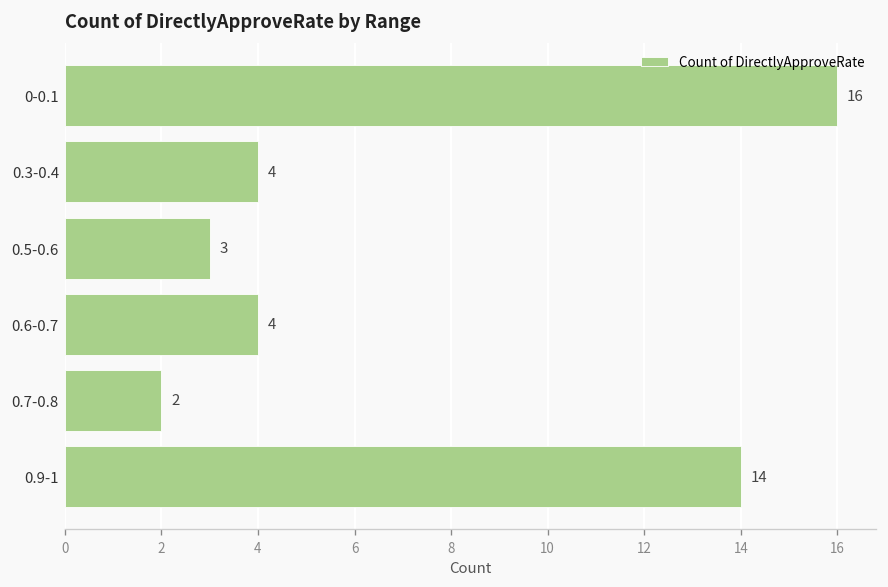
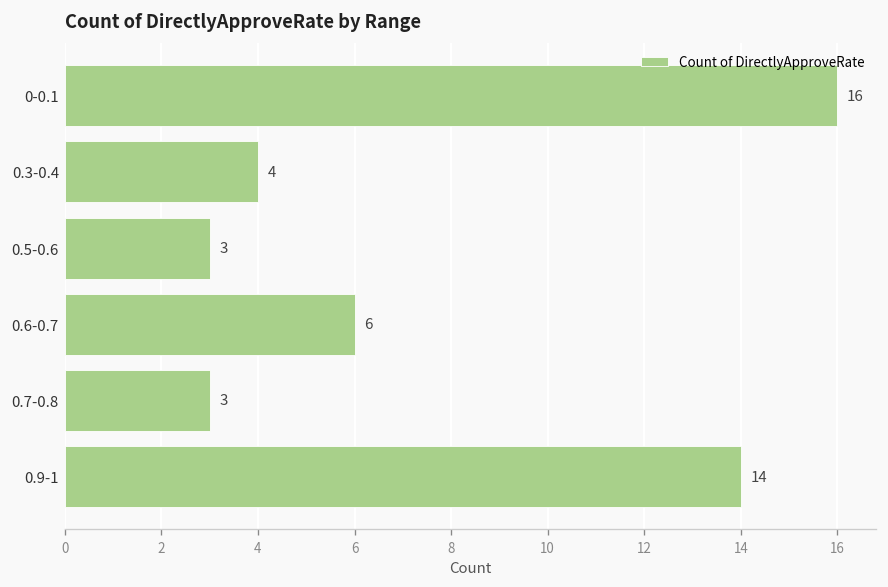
  {
    "0-0.1": 16,
    "0.3-0.4": 4,
    "0.5-0.6": 3,
-   "0.6-0.7": 4,
-   "0.7-0.8": 2,
+   "0.6-0.7": 6,
+   "0.7-0.8": 3,
    "0.9-1": 14
  }
